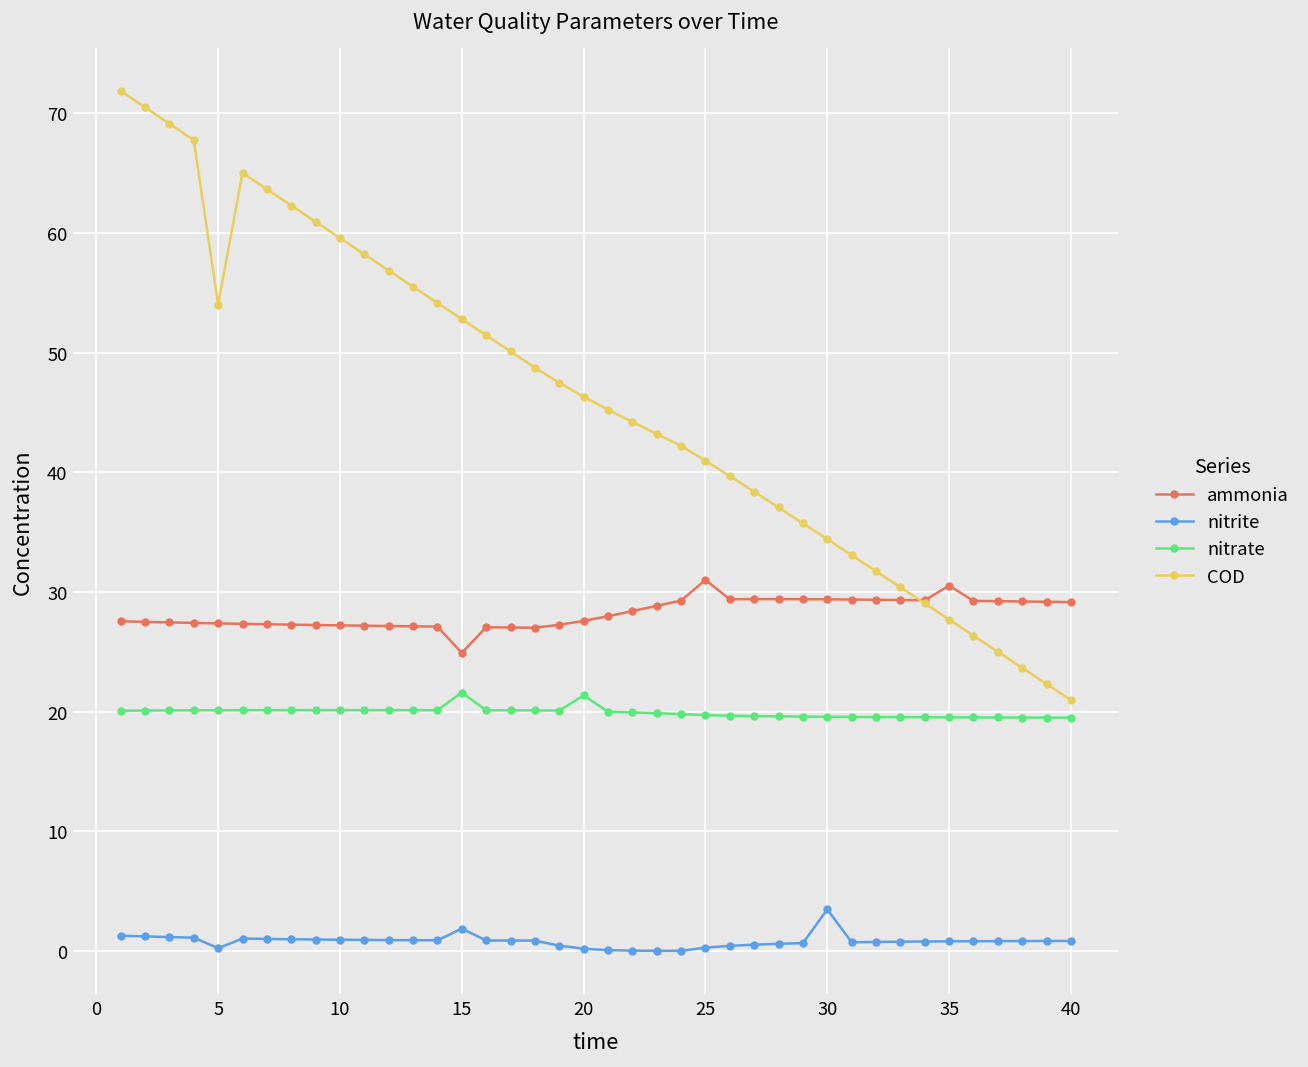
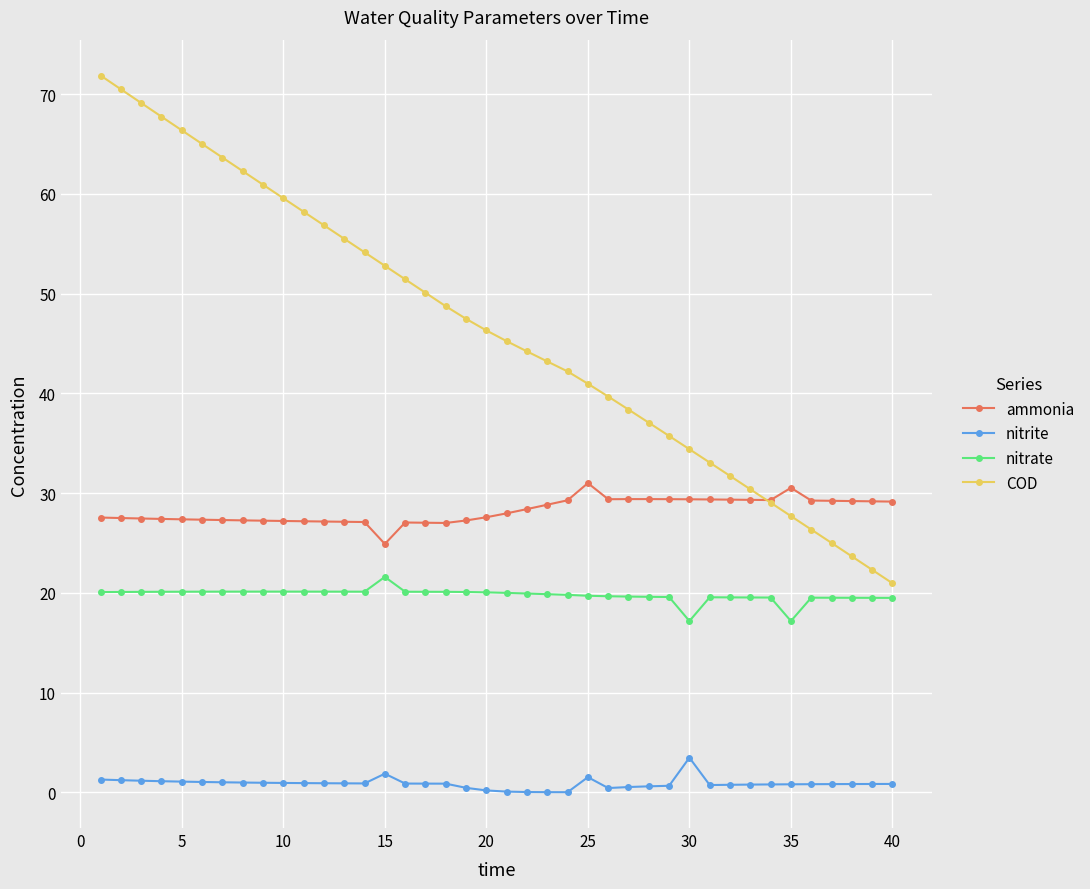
  {
    "ammonia": {
      "5": 27,
      "10": 27,
      "15": 25,
      "20": 28,
      "25": 31,
      "30": 29,
      "35": 31,
      "40": 29
    },
    "nitrite": {
-     "5": 0,
+     "5": 1,
      "10": 1,
      "15": 2,
      "20": 0,
-     "25": 0,
+     "25": 2,
      "30": 3,
      "35": 1,
      "40": 1
    },
    "nitrate": {
      "5": 20,
      "10": 20,
      "15": 22,
-     "20": 21,
+     "20": 20,
      "25": 20,
-     "30": 20,
-     "35": 20,
+     "30": 17,
+     "35": 17,
      "40": 20
    },
    "COD": {
-     "5": 54,
+     "5": 66,
      "10": 60,
      "15": 53,
      "20": 46,
      "25": 41,
      "30": 34,
      "35": 28,
      "40": 21
    }
  }
